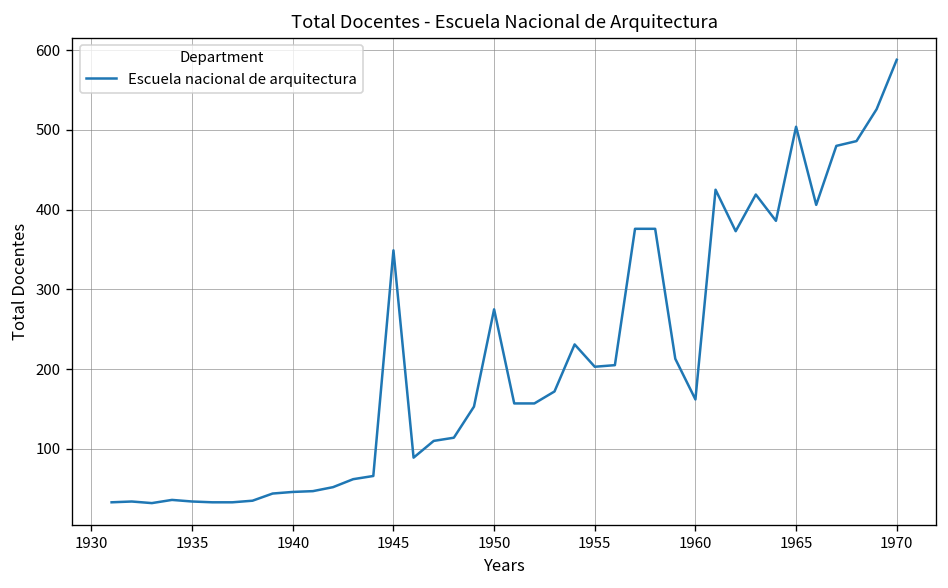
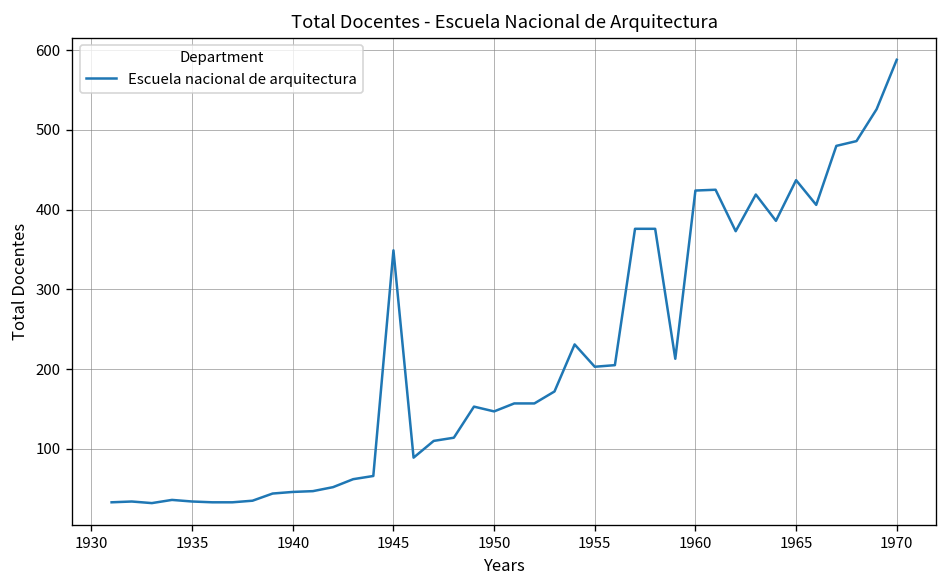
  {
    "1935": 30,
    "1940": 50,
    "1945": 350,
-   "1950": 280,
+   "1950": 150,
    "1955": 200,
-   "1960": 160,
-   "1965": 500,
+   "1960": 420,
+   "1965": 440,
    "1970": 590
  }
